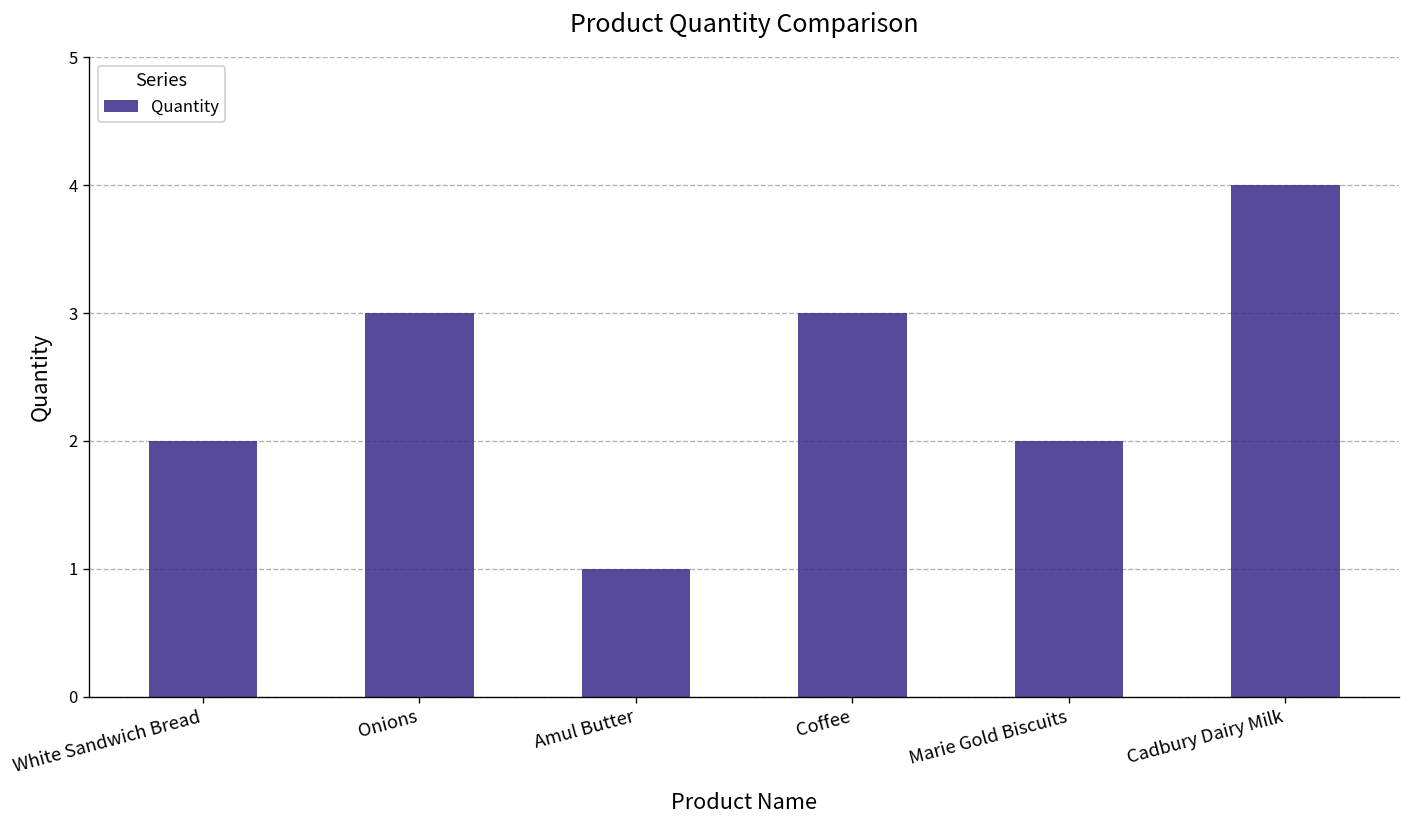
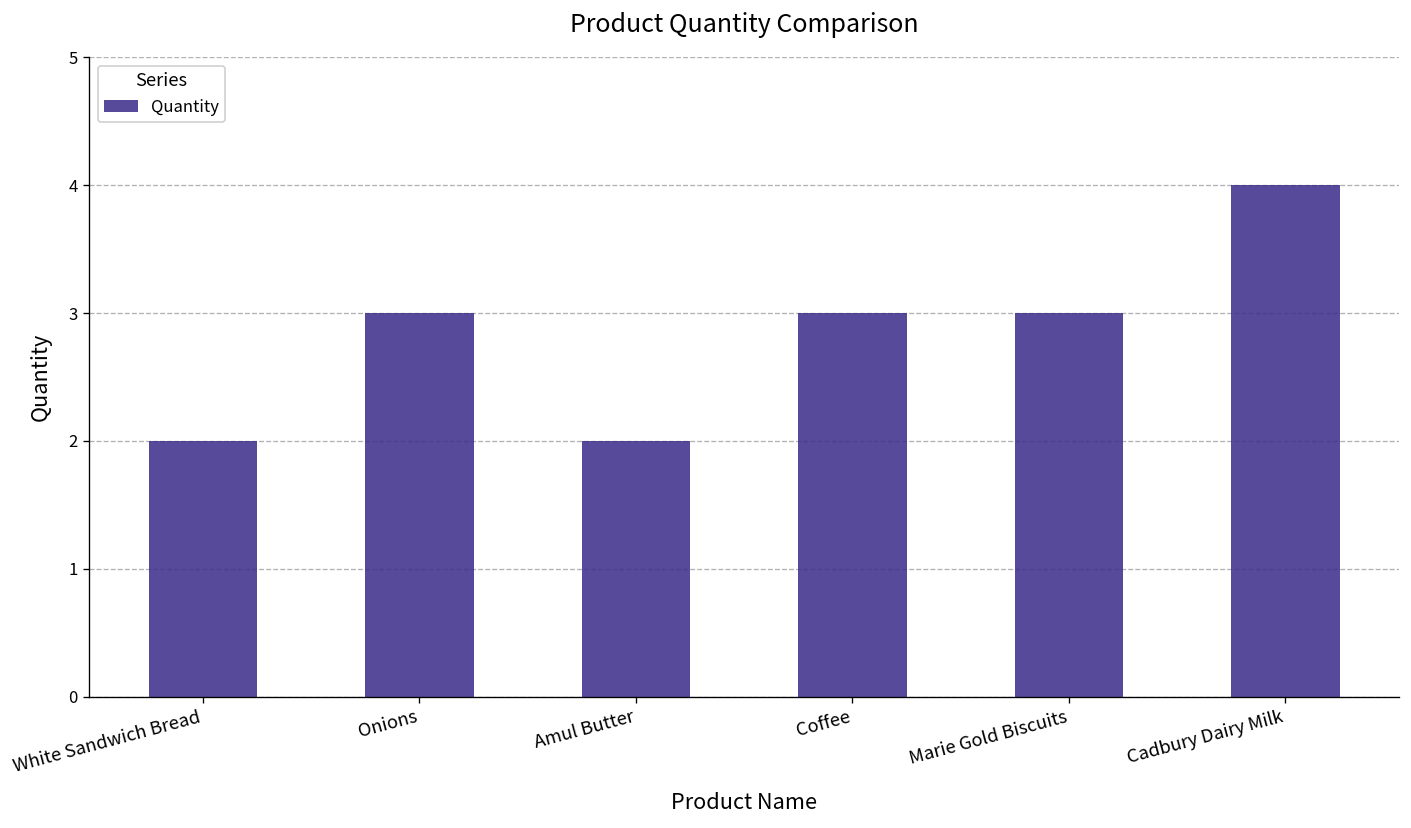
  {
    "White Sandwich Bread": 2,
    "Onions": 3,
-   "Amul Butter": 1,
+   "Amul Butter": 2,
    "Coffee": 3,
-   "Marie Gold Biscuits": 2,
+   "Marie Gold Biscuits": 3,
    "Cadbury Dairy Milk": 4
  }
